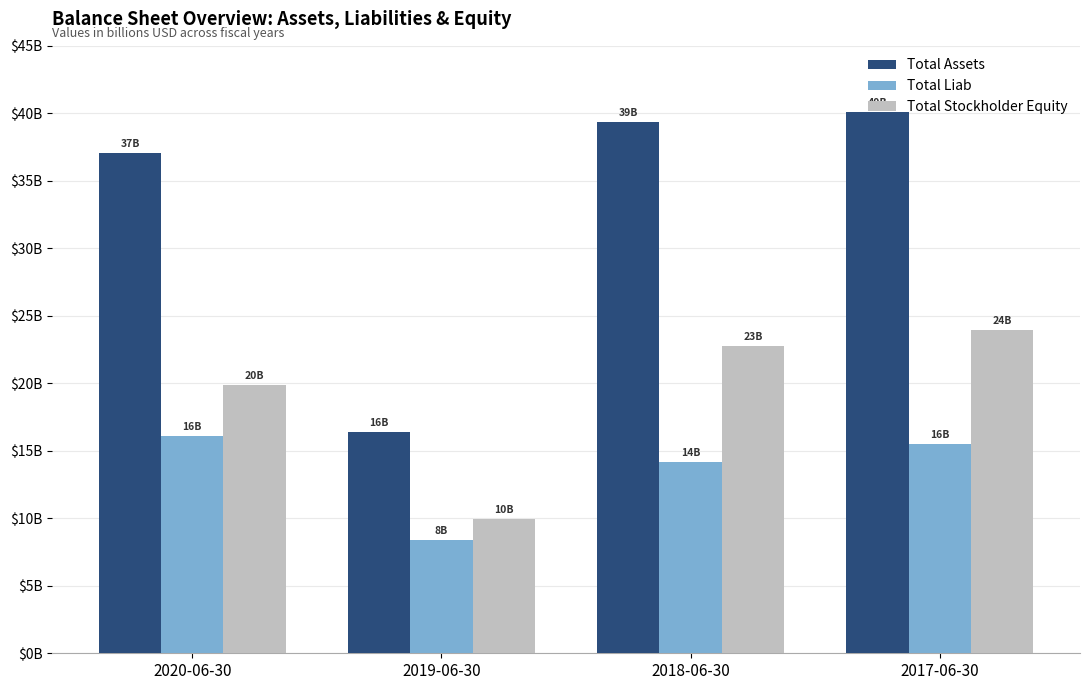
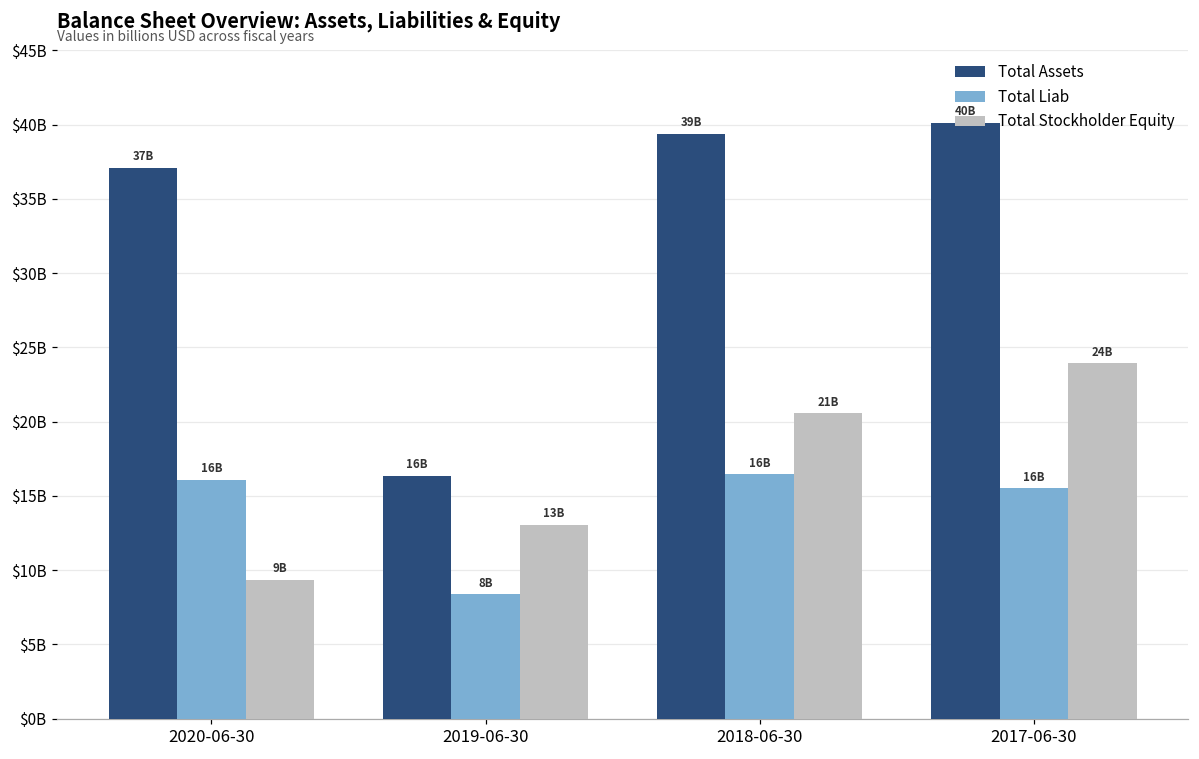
  {
    "Total Assets": {
      "2020-06-30": "37B",
      "2019-06-30": "16B",
      "2018-06-30": "39B",
      "2017-06-30": "40B"
    },
    "Total Liab": {
      "2020-06-30": "16B",
      "2019-06-30": "8B",
-     "2018-06-30": "14B",
+     "2018-06-30": "16B",
      "2017-06-30": "16B"
    },
    "Total Stockholder Equity": {
-     "2020-06-30": "20B",
-     "2019-06-30": "10B",
-     "2018-06-30": "23B",
+     "2020-06-30": "9B",
+     "2019-06-30": "13B",
+     "2018-06-30": "21B",
      "2017-06-30": "24B"
    }
  }
